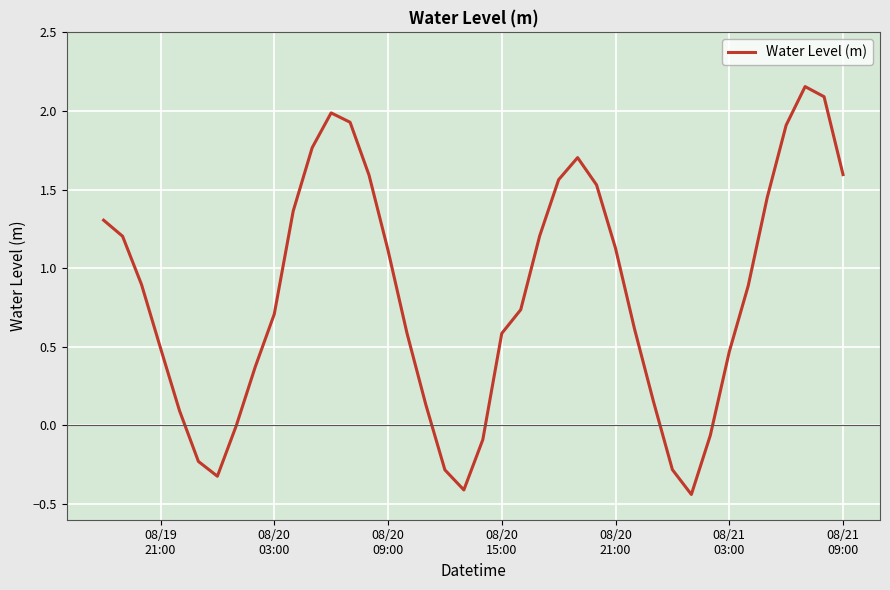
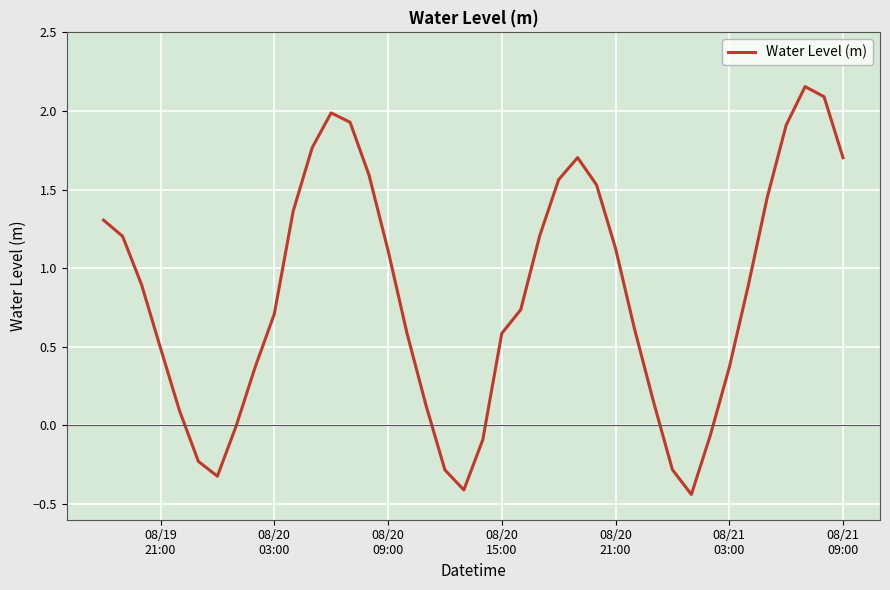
  {
    "08/19 21:00": 0.49,
    "08/20 03:00": 0.71,
    "08/20 09:00": 1.11,
    "08/20 15:00": 0.59,
    "08/20 21:00": 1.13,
-   "08/21 03:00": 0.47,
-   "08/21 09:00": 1.60
+   "08/21 03:00": 0.37,
+   "08/21 09:00": 1.70
  }
